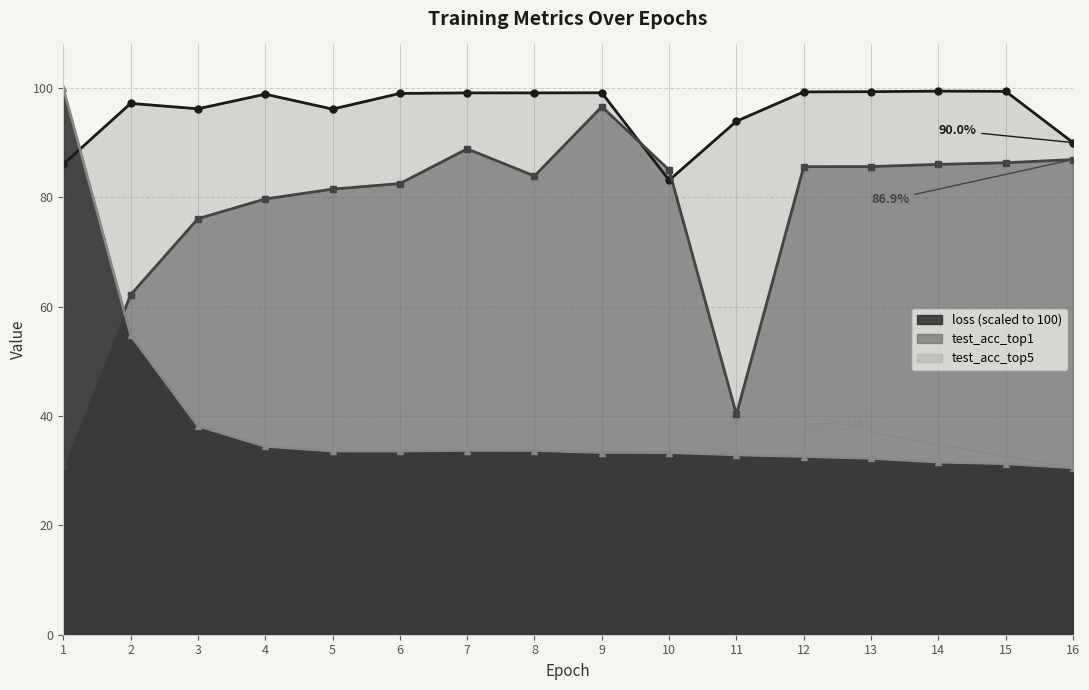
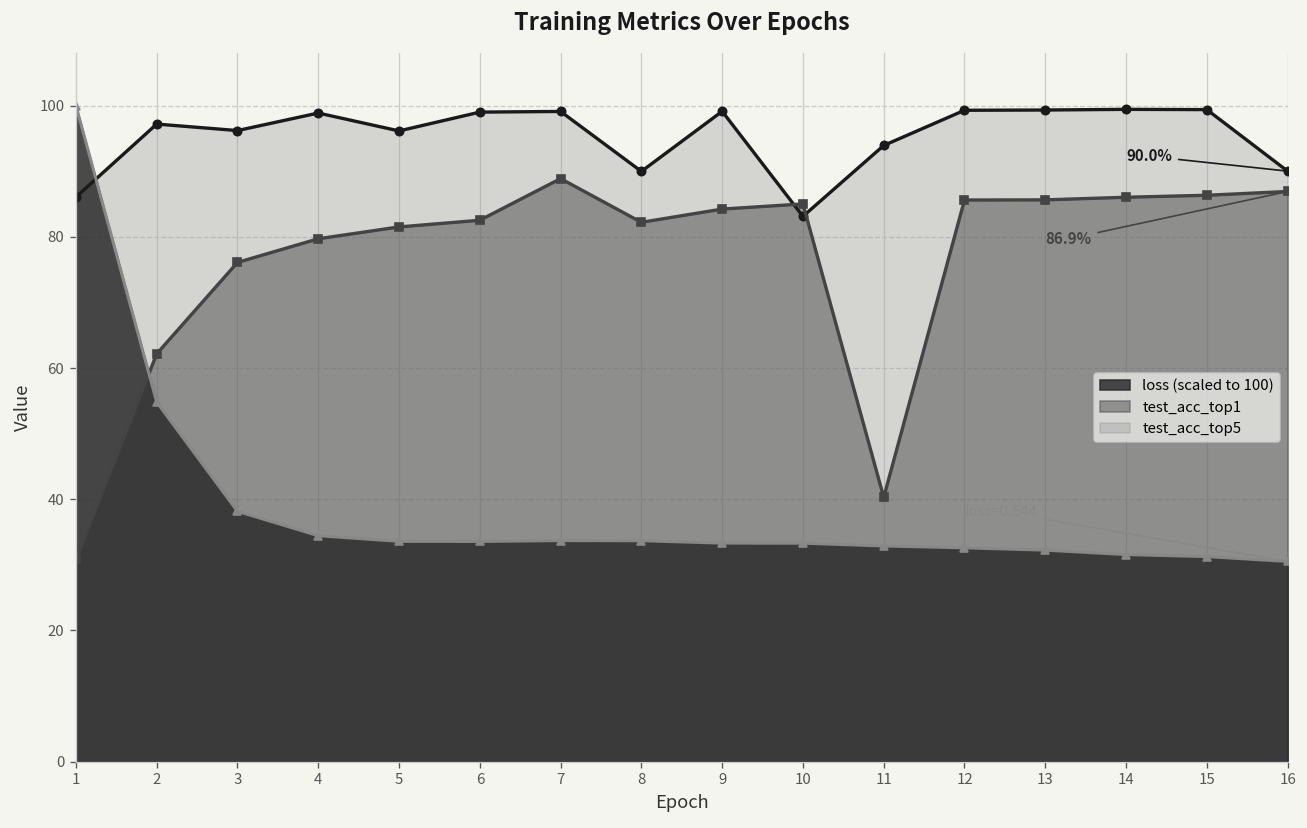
  {
    "test_acc_top5": {
      "1": 86,
      "2": 97,
      "3": 96,
      "4": 99,
      "5": 96,
      "6": 99,
      "7": 99,
-     "8": 99,
+     "8": 90,
      "9": 99,
      "10": 83,
      "11": 94,
      "12": 99,
      "13": 99,
      "14": 99,
      "15": 99
    },
    "test_acc_top1": {
      "1": 31,
      "2": 62,
      "3": 76,
      "4": 80,
      "5": 82,
      "6": 83,
      "7": 89,
-     "8": 84,
-     "9": 97,
+     "8": 82,
+     "9": 84,
      "10": 85,
      "11": 40,
      "12": 86,
      "16": 87
    }
  }
